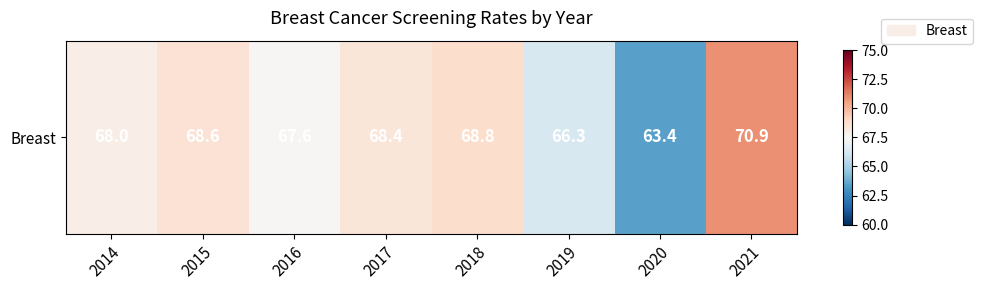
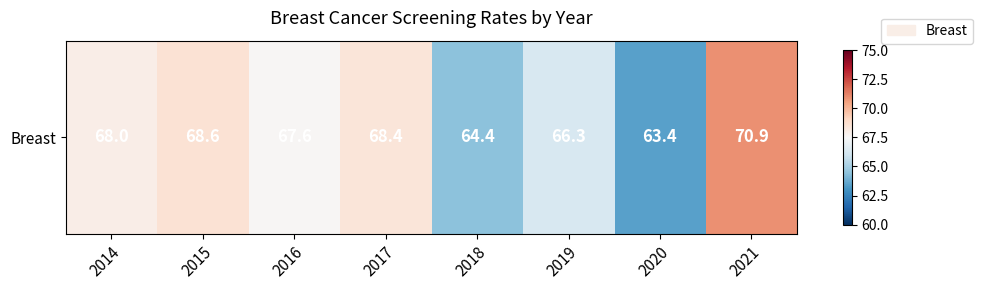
  {
    "Breast": {
-     "2018": 68.8,
+     "2018": 64.4,
      "2020": 63.4,
      "2021": 70.9
    }
  }
